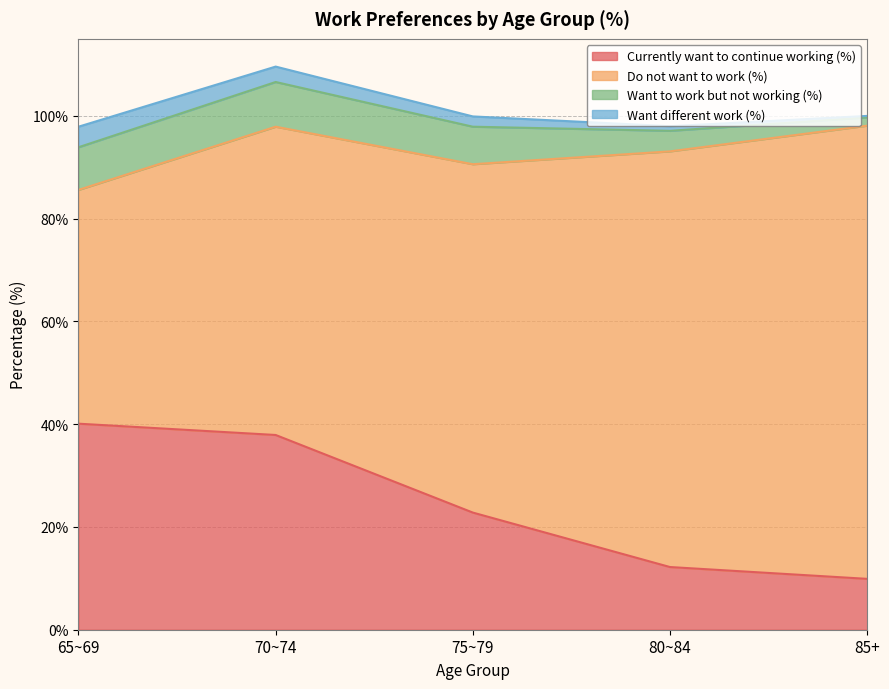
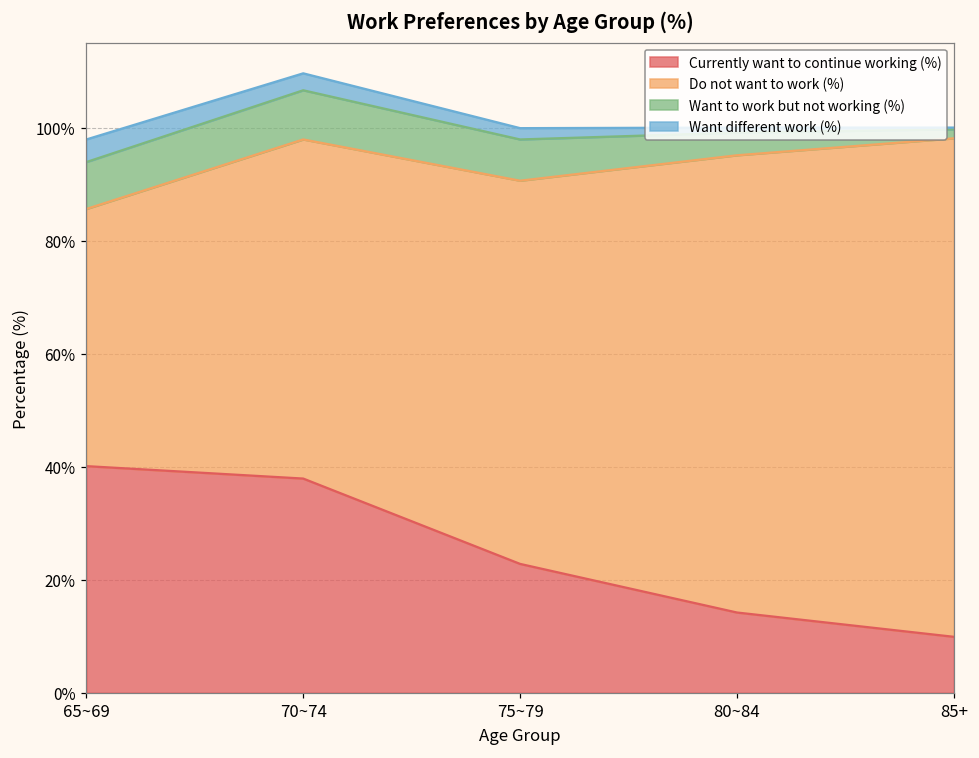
  {
    "Currently want to continue working (%)": {
      "65~69": "40%",
      "70~74": "38%",
      "75~79": "23%",
-     "80~84": "12%",
+     "80~84": "14%",
      "85+": "10%"
    },
    "Do not want to work (%)": {
      "65~69": "45%",
      "70~74": "60%",
      "75~79": "68%",
      "80~84": "81%",
      "85+": "88%"
    },
    "Want to work but not working (%)": {
      "65~69": "8%",
      "70~74": "9%",
      "75~79": "7%"
    },
    "Want different work (%)": {
      "65~69": "4%",
      "70~74": "3%",
      "75~79": "2%"
    }
  }
